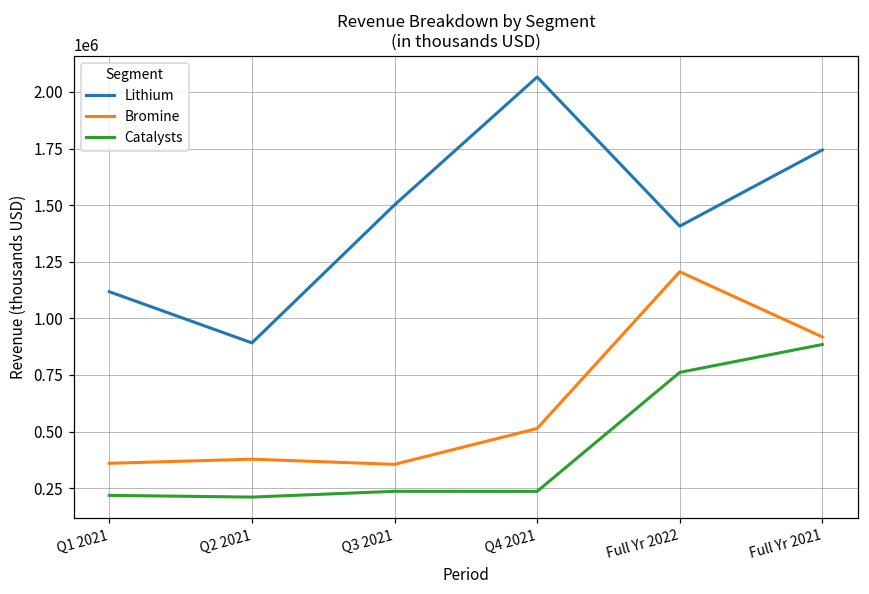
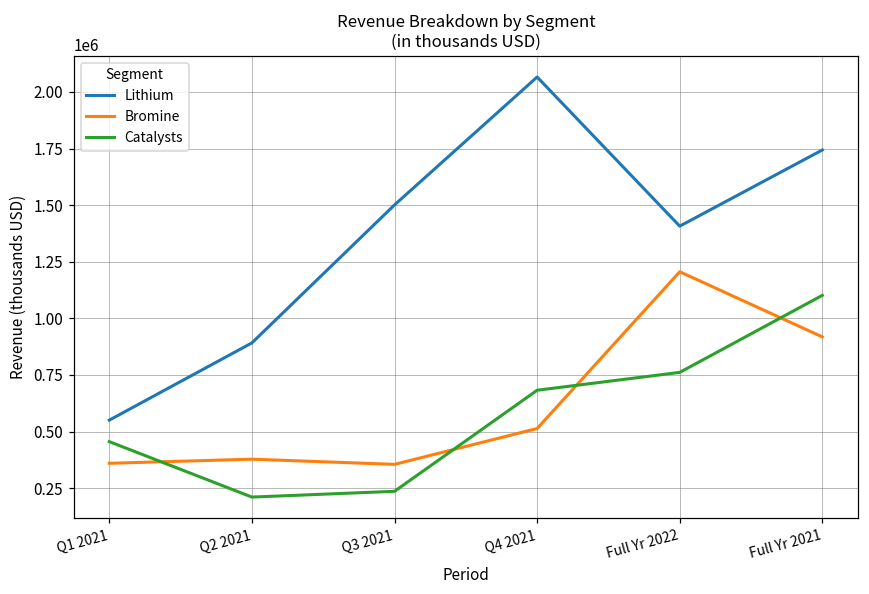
  {
    "Lithium": {
-     "Q1 2021": 1120000,
+     "Q1 2021": 550000,
      "Q2 2021": 890000,
      "Q3 2021": 1500000,
      "Q4 2021": 2070000,
      "Full Yr 2022": 1410000,
      "Full Yr 2021": 1740000
    },
    "Bromine": {
      "Q1 2021": 360000,
      "Q2 2021": 380000,
      "Q3 2021": 350000,
      "Q4 2021": 510000,
      "Full Yr 2022": 1210000,
      "Full Yr 2021": 920000
    },
    "Catalysts": {
-     "Q1 2021": 220000,
+     "Q1 2021": 460000,
      "Q2 2021": 210000,
      "Q3 2021": 240000,
-     "Q4 2021": 240000,
+     "Q4 2021": 680000,
      "Full Yr 2022": 760000,
-     "Full Yr 2021": 880000
+     "Full Yr 2021": 1100000
    }
  }
